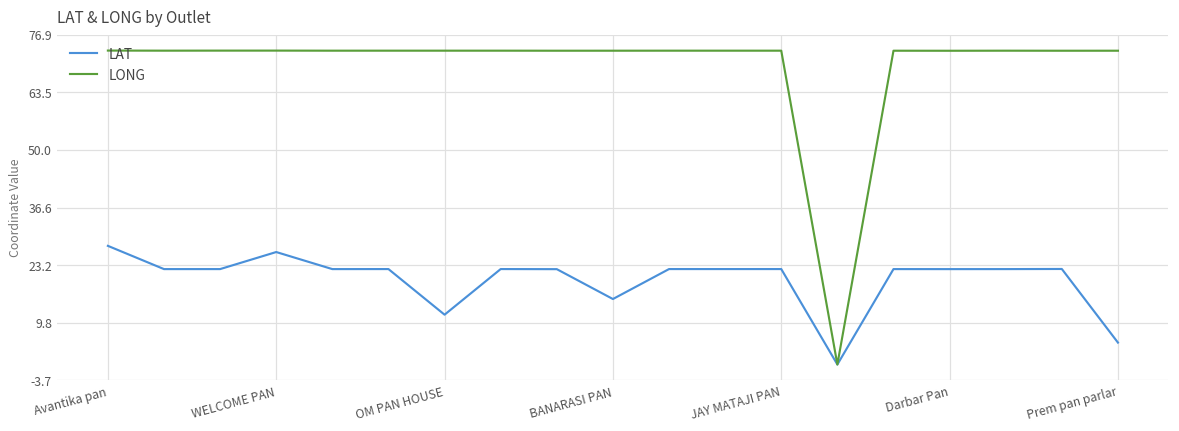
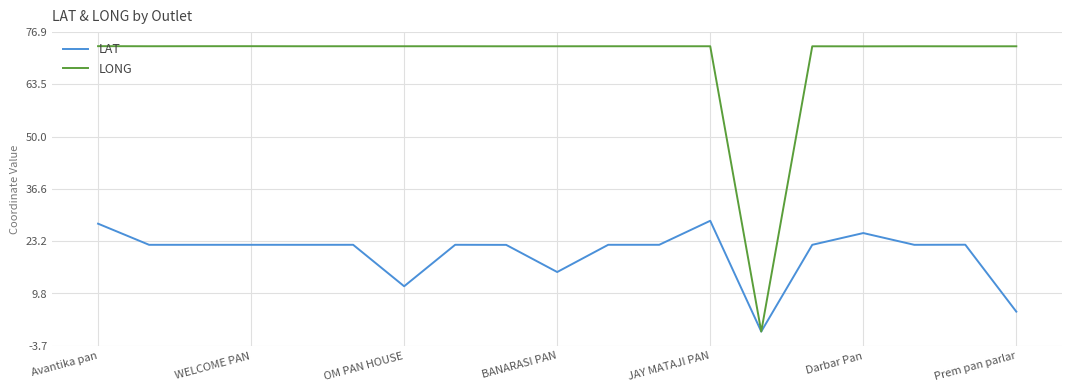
  {
    "LAT": {
      "Avantika pan": 28,
-     "WELCOME PAN": 26,
+     "WELCOME PAN": 22,
      "OM PAN HOUSE": 12,
      "BANARASI PAN": 15,
-     "JAY MATAJI PAN": 22,
-     "Darbar Pan": 22,
+     "JAY MATAJI PAN": 28,
+     "Darbar Pan": 25,
      "Prem pan parlar": 5
    },
    "LONG": {
      "Avantika pan": 73,
      "WELCOME PAN": 73,
      "OM PAN HOUSE": 73,
      "BANARASI PAN": 73,
      "JAY MATAJI PAN": 73,
      "Darbar Pan": 73,
      "Prem pan parlar": 73
    }
  }
